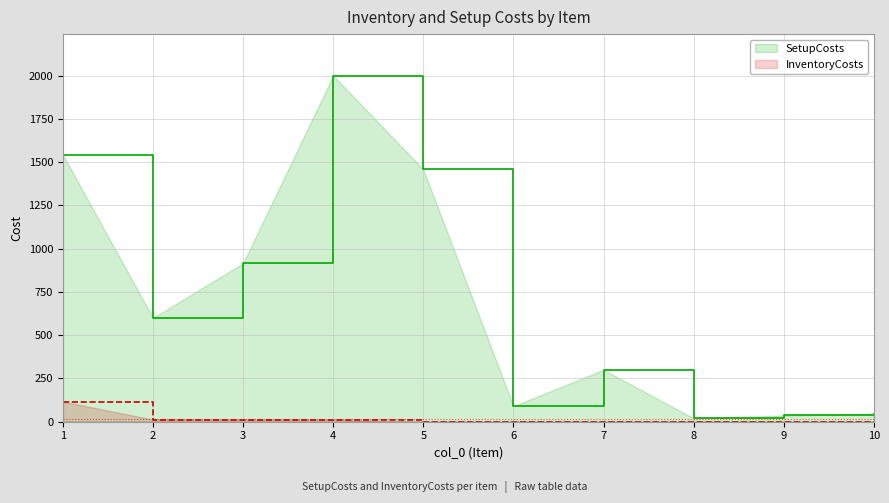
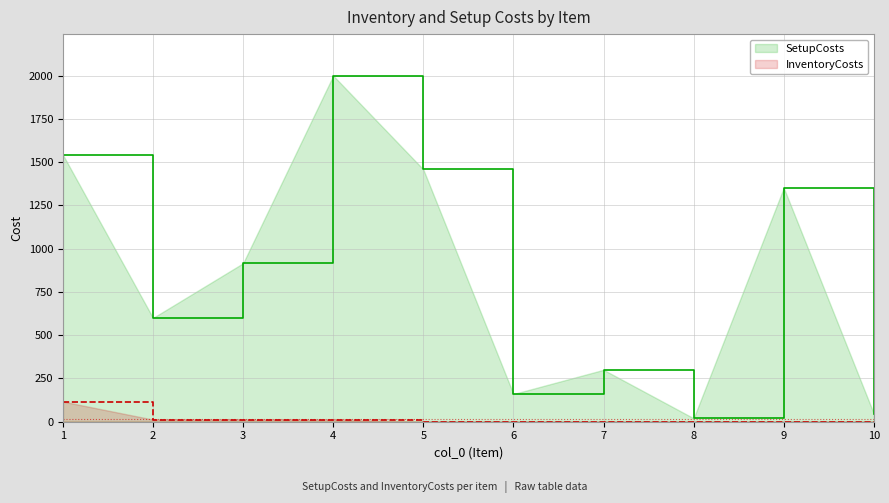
  {
    "SetupCosts": {
      "1": 1540,
      "2": 600,
      "3": 920,
      "4": 2000,
      "5": 1460,
-     "6": 90,
+     "6": 160,
      "7": 300,
      "8": 20,
-     "9": 40,
+     "9": 1350,
      "10": 50
    },
    "InventoryCosts": {
      "1": 120,
      "2": 10,
      "3": 10,
      "4": 10,
      "5": 0,
      "6": 0,
      "7": 0,
      "8": 0,
      "9": 0,
      "10": 0
    }
  }
